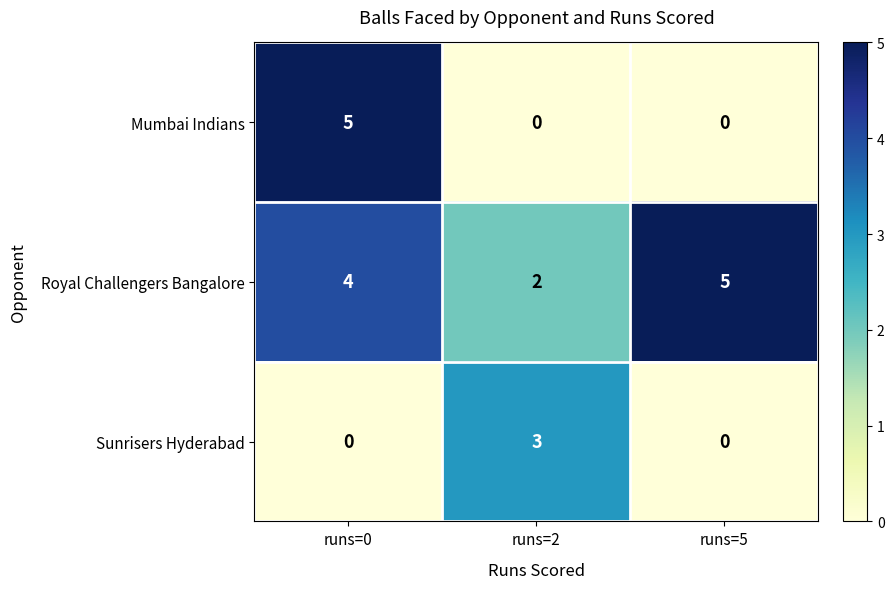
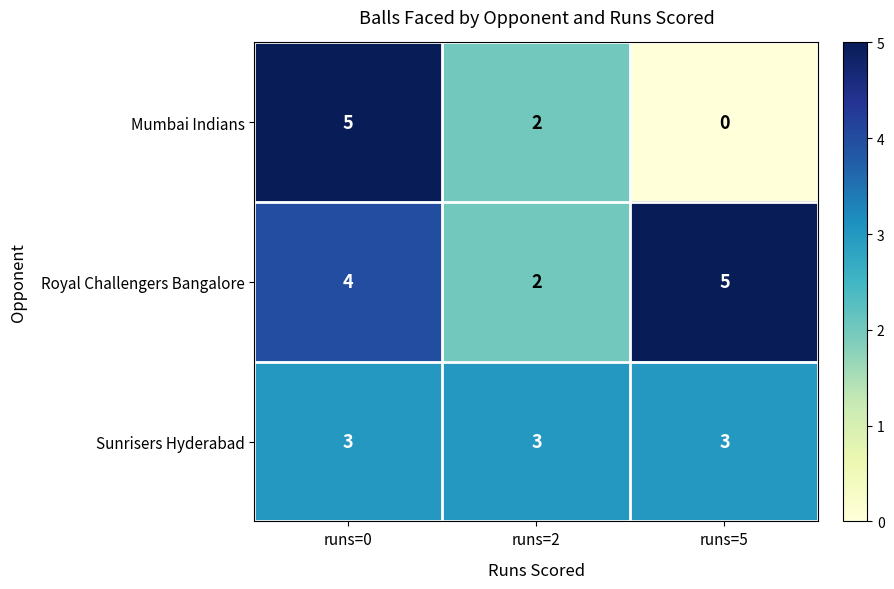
  {
    "Mumbai Indians": {
      "runs=0": 5,
-     "runs=2": 0,
+     "runs=2": 2,
      "runs=5": 0
    },
    "Royal Challengers Bangalore": {
      "runs=0": 4,
      "runs=2": 2,
      "runs=5": 5
    },
    "Sunrisers Hyderabad": {
-     "runs=0": 0,
+     "runs=0": 3,
      "runs=2": 3,
-     "runs=5": 0
+     "runs=5": 3
    }
  }
